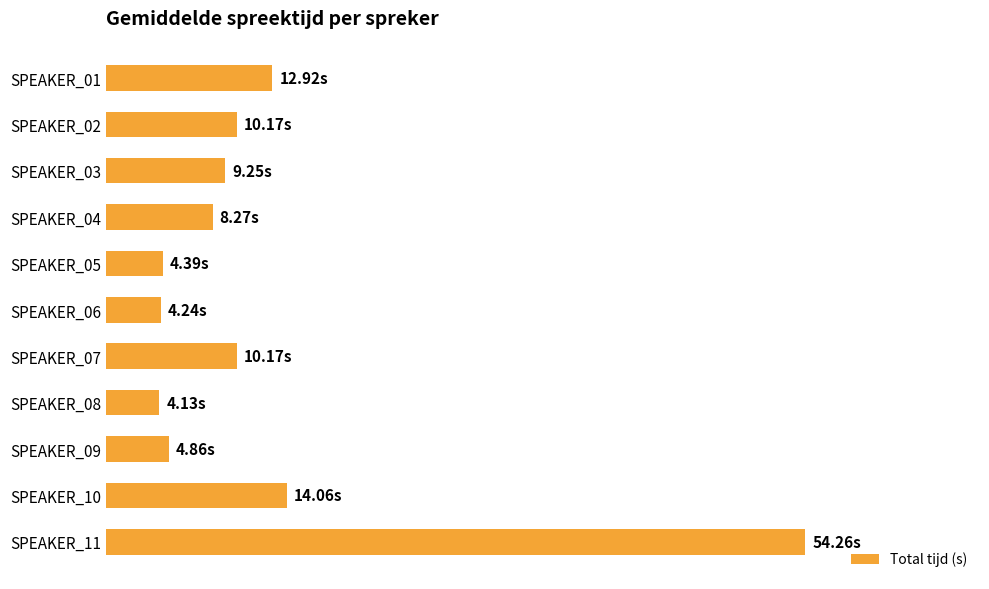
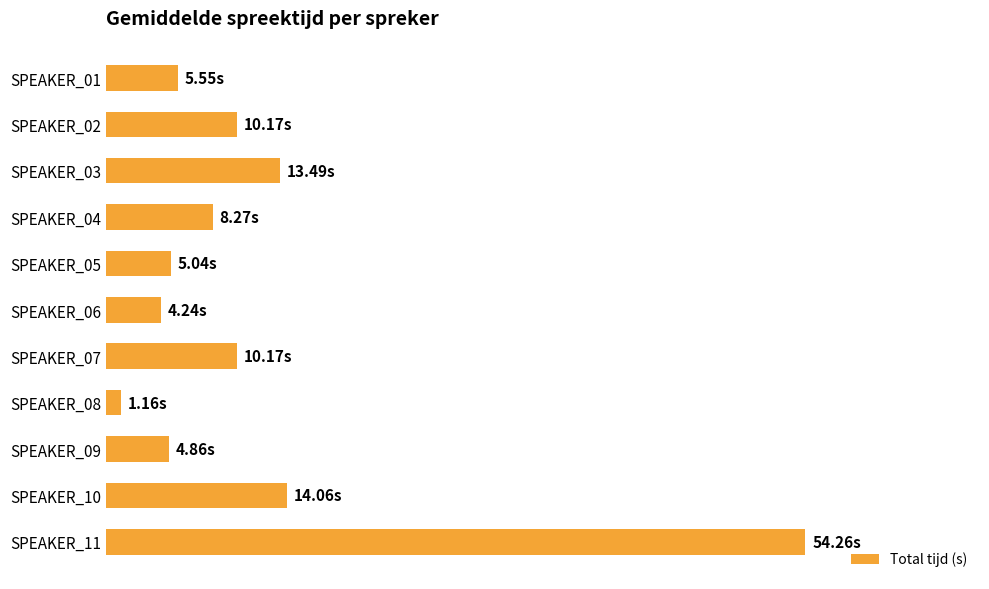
  {
-   "SPEAKER_01": "12.92s",
+   "SPEAKER_01": "5.55s",
    "SPEAKER_02": "10.17s",
-   "SPEAKER_03": "9.25s",
+   "SPEAKER_03": "13.49s",
    "SPEAKER_04": "8.27s",
-   "SPEAKER_05": "4.39s",
+   "SPEAKER_05": "5.04s",
    "SPEAKER_06": "4.24s",
    "SPEAKER_07": "10.17s",
-   "SPEAKER_08": "4.13s",
+   "SPEAKER_08": "1.16s",
    "SPEAKER_09": "4.86s",
    "SPEAKER_10": "14.06s",
    "SPEAKER_11": "54.26s"
  }
